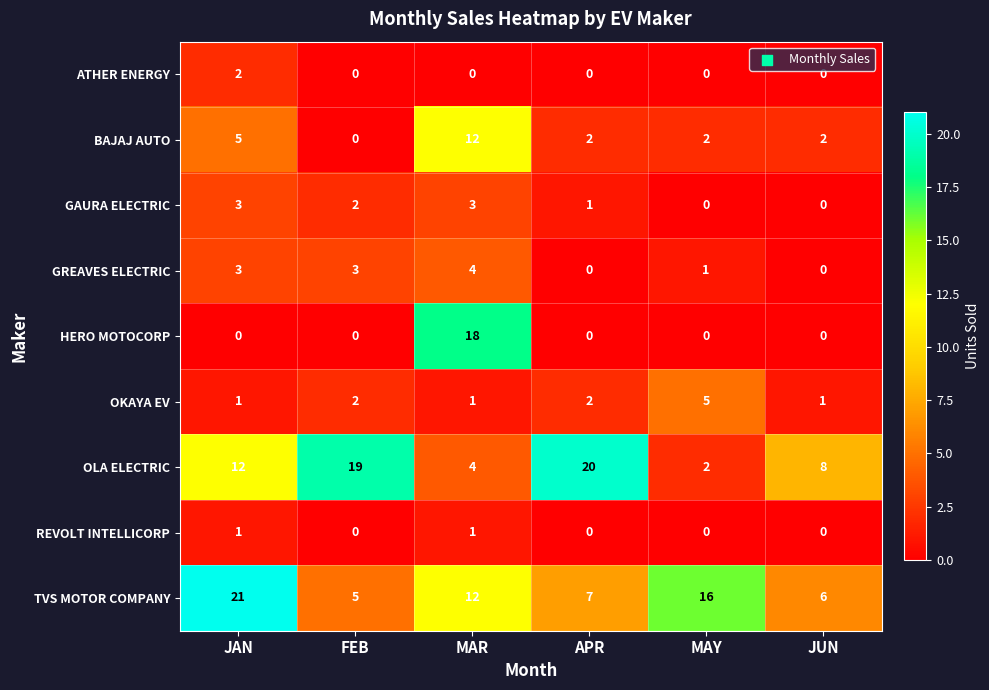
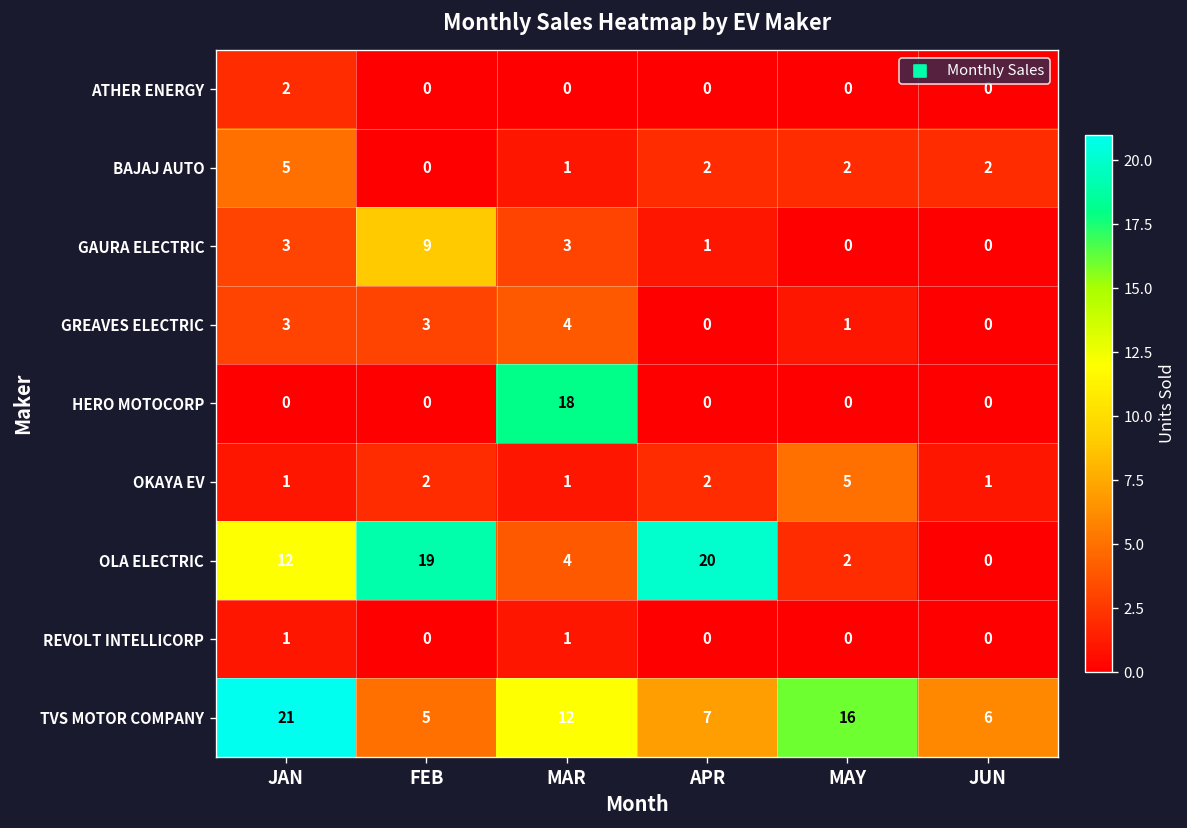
  {
    "ATHER ENERGY": {
      "JAN": 2,
      "FEB": 0,
      "MAR": 0,
      "APR": 0,
      "MAY": 0
    },
    "BAJAJ AUTO": {
      "JAN": 5,
      "FEB": 0,
-     "MAR": 12,
+     "MAR": 1,
      "APR": 2,
      "MAY": 2,
      "JUN": 2
    },
    "GAURA ELECTRIC": {
      "JAN": 3,
-     "FEB": 2,
+     "FEB": 9,
      "MAR": 3,
      "APR": 1,
      "MAY": 0,
      "JUN": 0
    },
    "GREAVES ELECTRIC": {
      "JAN": 3,
      "FEB": 3,
      "MAR": 4,
      "APR": 0,
      "MAY": 1,
      "JUN": 0
    },
    "HERO MOTOCORP": {
      "JAN": 0,
      "FEB": 0,
      "MAR": 18,
      "APR": 0,
      "MAY": 0,
      "JUN": 0
    },
    "OKAYA EV": {
      "JAN": 1,
      "FEB": 2,
      "MAR": 1,
      "APR": 2,
      "MAY": 5,
      "JUN": 1
    },
    "OLA ELECTRIC": {
      "JAN": 12,
      "FEB": 19,
      "MAR": 4,
      "APR": 20,
      "MAY": 2,
-     "JUN": 8
+     "JUN": 0
    },
    "REVOLT INTELLICORP": {
      "JAN": 1,
      "FEB": 0,
      "MAR": 1,
      "APR": 0,
      "MAY": 0,
      "JUN": 0
    },
    "TVS MOTOR COMPANY": {
      "JAN": 21,
      "FEB": 5,
      "MAR": 12,
      "APR": 7,
      "MAY": 16,
      "JUN": 6
    }
  }
